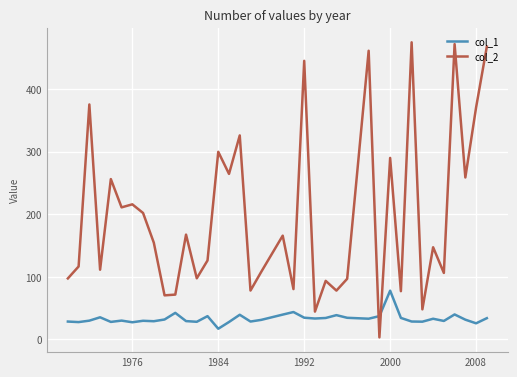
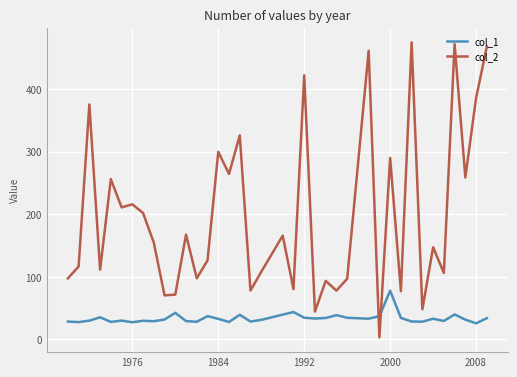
  {
    "col_1": {
      "1976": 30,
-     "1984": 20,
+     "1984": 30,
      "1992": 30,
      "2000": 80,
      "2008": 30
    },
    "col_2": {
      "1976": 220,
      "1984": 300,
-     "1992": 440,
+     "1992": 420,
      "2000": 290,
-     "2008": 370
+     "2008": 390
    }
  }
